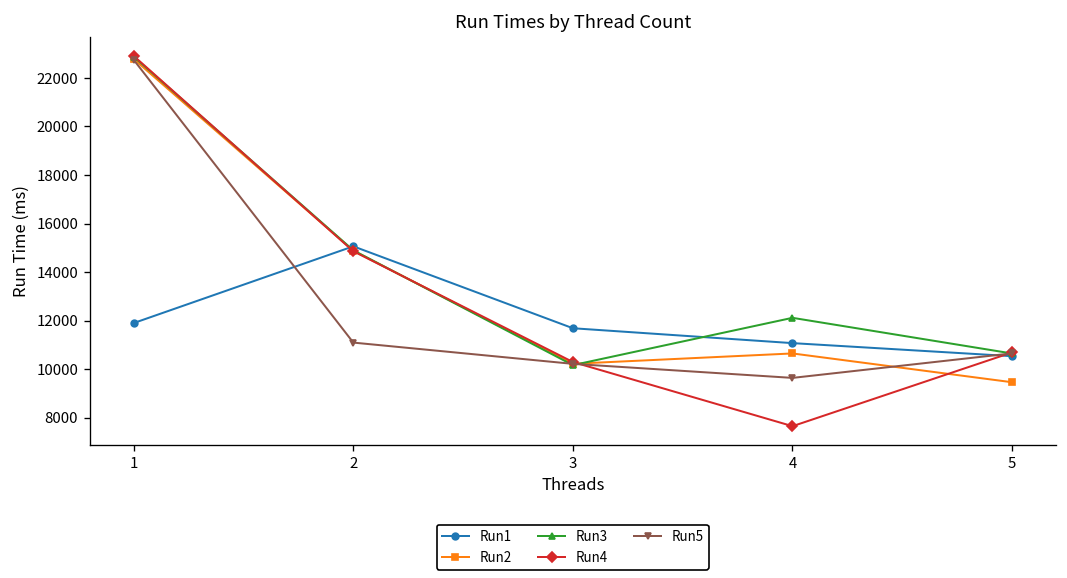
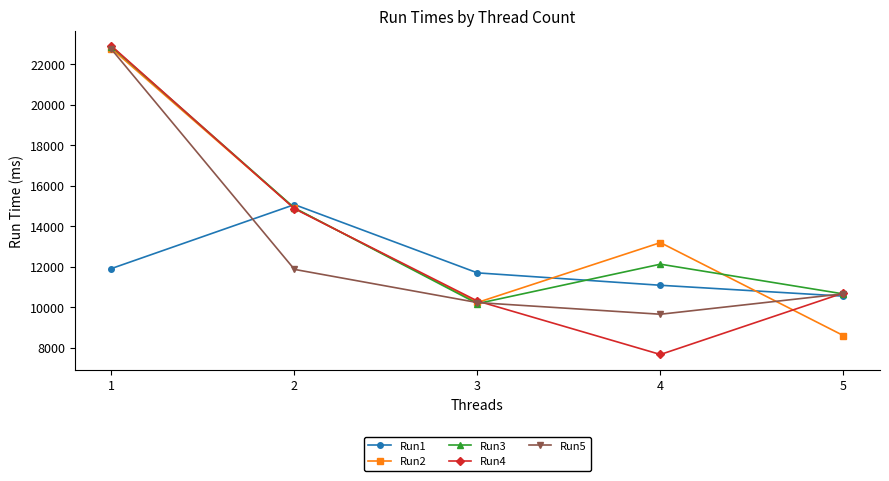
  {
    "Run1": {
      "1": 11900,
      "2": 15100,
      "3": 11700,
      "4": 11100
    },
    "Run2": {
-     "4": 10700,
-     "5": 9500
+     "4": 13200,
+     "5": 8600
    },
    "Run3": {
      "4": 12100
    },
    "Run4": {
      "4": 7700
    },
    "Run5": {
-     "2": 11100,
+     "2": 11900,
      "4": 9600
    }
  }
